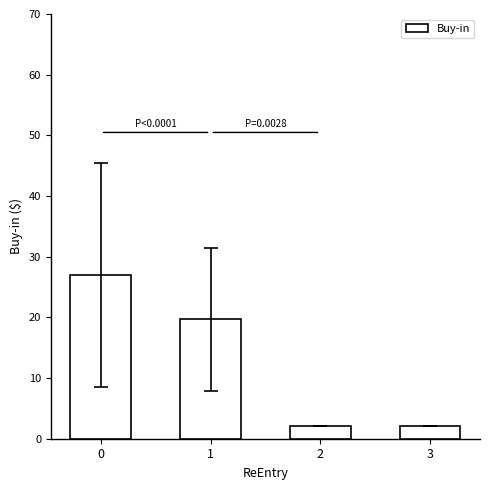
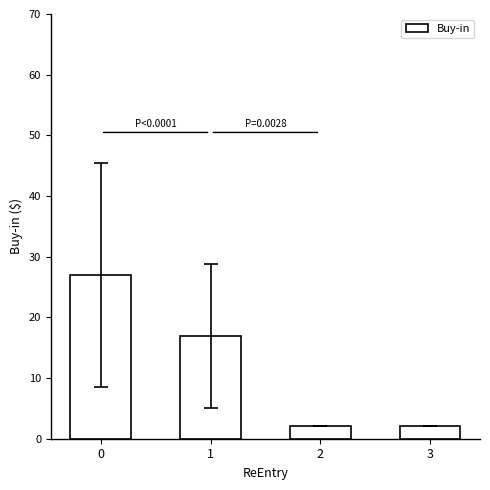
  {
    "Buy-in": {
      "0": 27,
-     "1": 20,
+     "1": 17,
      "2": 2,
      "3": 2
    }
  }
